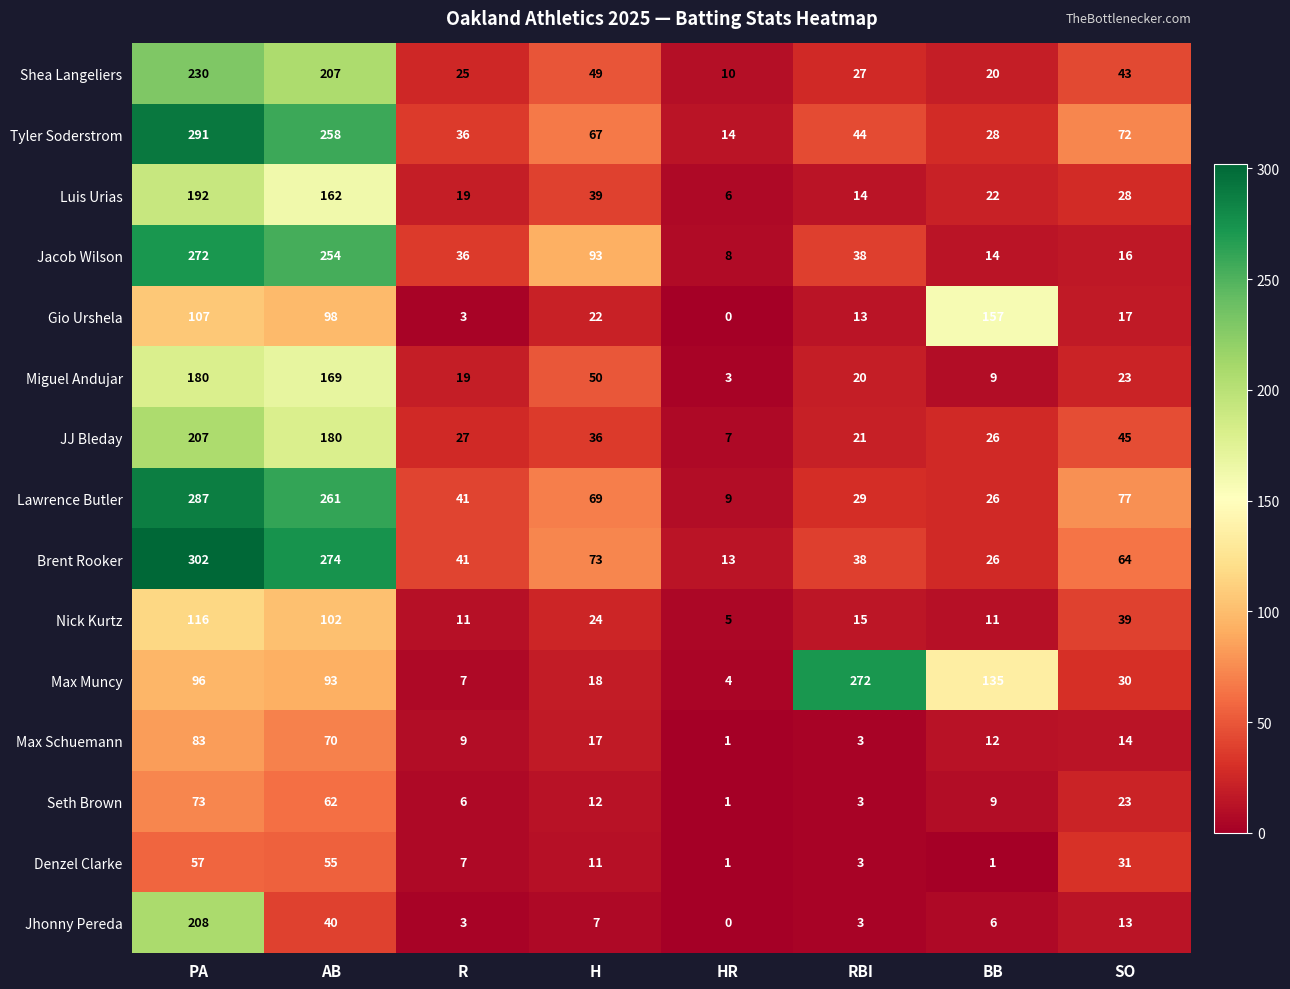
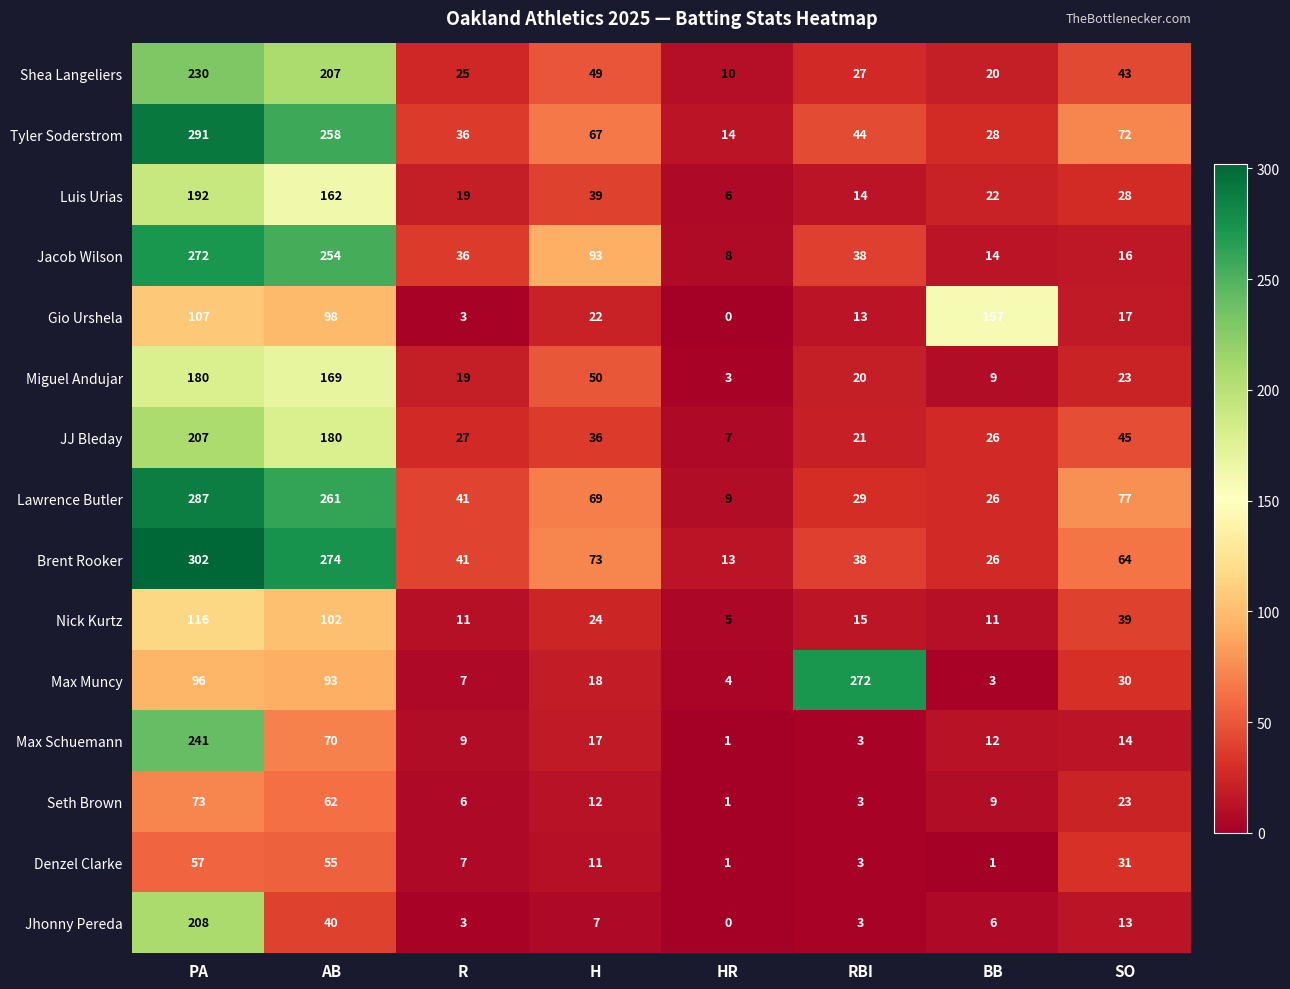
  {
    "Shea Langeliers": {
      "PA": 230,
      "AB": 207,
      "R": 25,
      "H": 49,
      "HR": 10,
      "RBI": 27,
      "BB": 20,
      "SO": 43
    },
    "Tyler Soderstrom": {
      "PA": 291,
      "AB": 258,
      "R": 36,
      "H": 67,
      "HR": 14,
      "RBI": 44,
      "BB": 28,
      "SO": 72
    },
    "Luis Urias": {
      "PA": 192,
      "AB": 162,
      "R": 19,
      "H": 39,
      "HR": 6,
      "RBI": 14,
      "BB": 22,
      "SO": 28
    },
    "Jacob Wilson": {
      "PA": 272,
      "AB": 254,
      "R": 36,
      "H": 93,
      "HR": 8,
      "RBI": 38,
      "BB": 14,
      "SO": 16
    },
    "Gio Urshela": {
      "PA": 107,
      "AB": 98,
      "R": 3,
      "H": 22,
      "HR": 0,
      "RBI": 13,
      "BB": 157,
      "SO": 17
    },
    "Miguel Andujar": {
      "PA": 180,
      "AB": 169,
      "R": 19,
      "H": 50,
      "HR": 3,
      "RBI": 20,
      "BB": 9,
      "SO": 23
    },
    "JJ Bleday": {
      "PA": 207,
      "AB": 180,
      "R": 27,
      "H": 36,
      "HR": 7,
      "RBI": 21,
      "BB": 26,
      "SO": 45
    },
    "Lawrence Butler": {
      "PA": 287,
      "AB": 261,
      "R": 41,
      "H": 69,
      "HR": 9,
      "RBI": 29,
      "BB": 26,
      "SO": 77
    },
    "Brent Rooker": {
      "PA": 302,
      "AB": 274,
      "R": 41,
      "H": 73,
      "HR": 13,
      "RBI": 38,
      "BB": 26,
      "SO": 64
    },
    "Nick Kurtz": {
      "PA": 116,
      "AB": 102,
      "R": 11,
      "H": 24,
      "HR": 5,
      "RBI": 15,
      "BB": 11,
      "SO": 39
    },
    "Max Muncy": {
      "PA": 96,
      "AB": 93,
      "R": 7,
      "H": 18,
      "HR": 4,
      "RBI": 272,
-     "BB": 135,
+     "BB": 3,
      "SO": 30
    },
    "Max Schuemann": {
-     "PA": 83,
+     "PA": 241,
      "AB": 70,
      "R": 9,
      "H": 17,
      "HR": 1,
      "RBI": 3,
      "BB": 12,
      "SO": 14
    },
    "Seth Brown": {
      "PA": 73,
      "AB": 62,
      "R": 6,
      "H": 12,
      "HR": 1,
      "RBI": 3,
      "BB": 9,
      "SO": 23
    },
    "Denzel Clarke": {
      "PA": 57,
      "AB": 55,
      "R": 7,
      "H": 11,
      "HR": 1,
      "RBI": 3,
      "BB": 1,
      "SO": 31
    },
    "Jhonny Pereda": {
      "PA": 208,
      "AB": 40,
      "R": 3,
      "H": 7,
      "HR": 0,
      "RBI": 3,
      "BB": 6,
      "SO": 13
    }
  }
